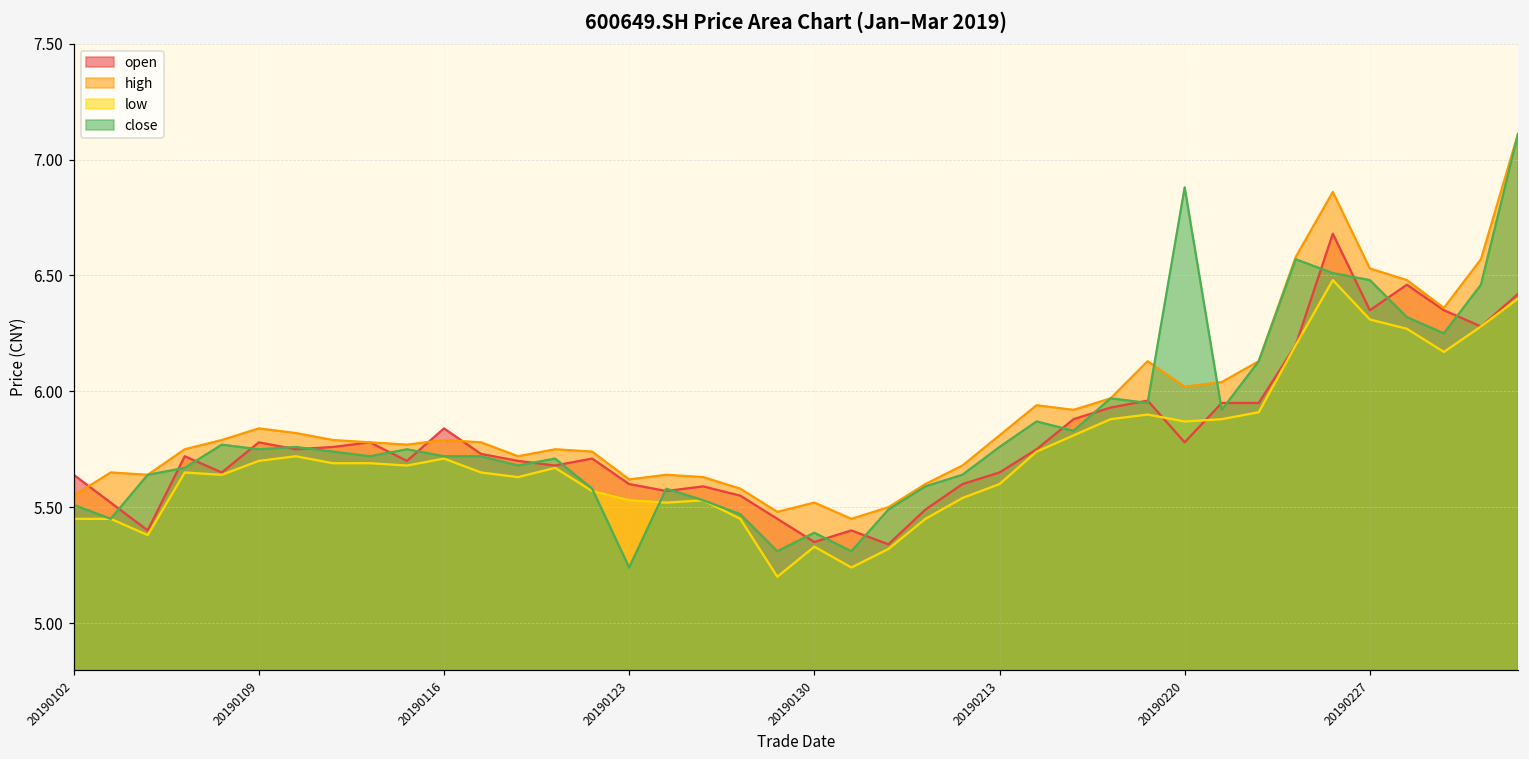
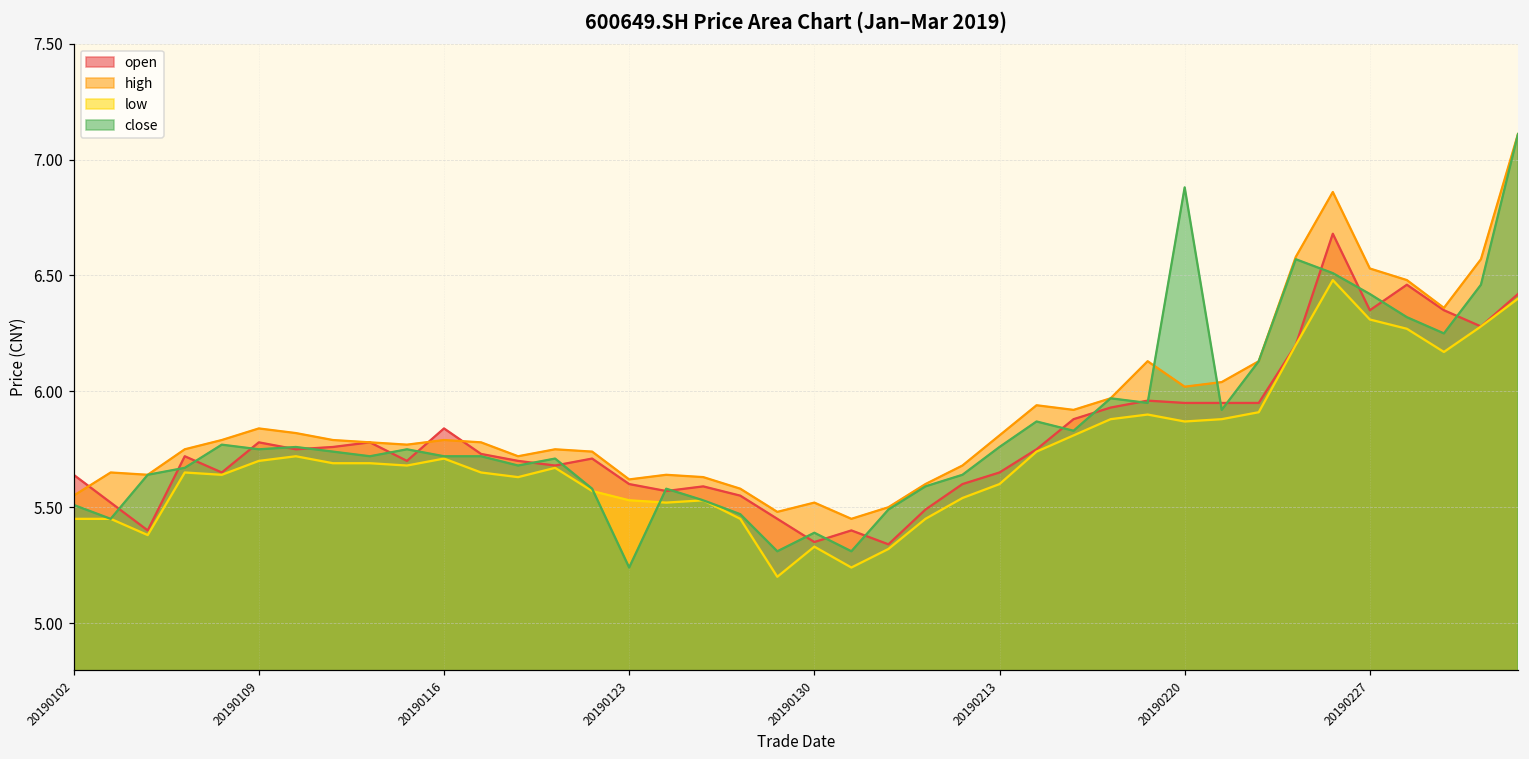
  {
    "open": {
      "20190102": 5.64,
      "20190109": 5.78,
      "20190116": 5.84,
      "20190123": 5.60,
      "20190130": 5.35,
      "20190213": 5.65,
-     "20190220": 5.78,
+     "20190220": 5.95,
      "20190227": 6.35
    },
    "close": {
      "20190102": 5.51,
      "20190109": 5.75,
      "20190123": 5.24,
      "20190130": 5.39,
      "20190213": 5.76,
      "20190220": 6.88,
-     "20190227": 6.48
+     "20190227": 6.42
    }
  }
